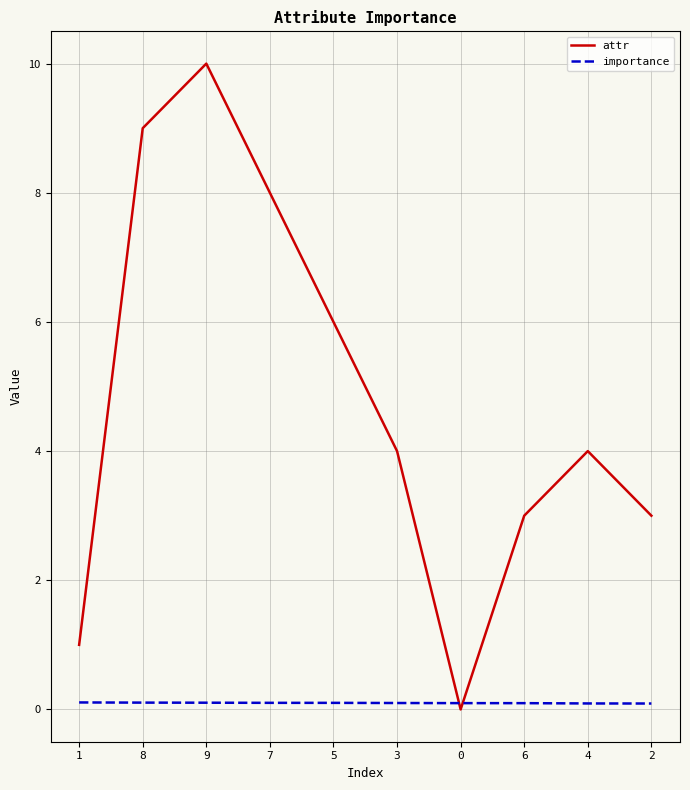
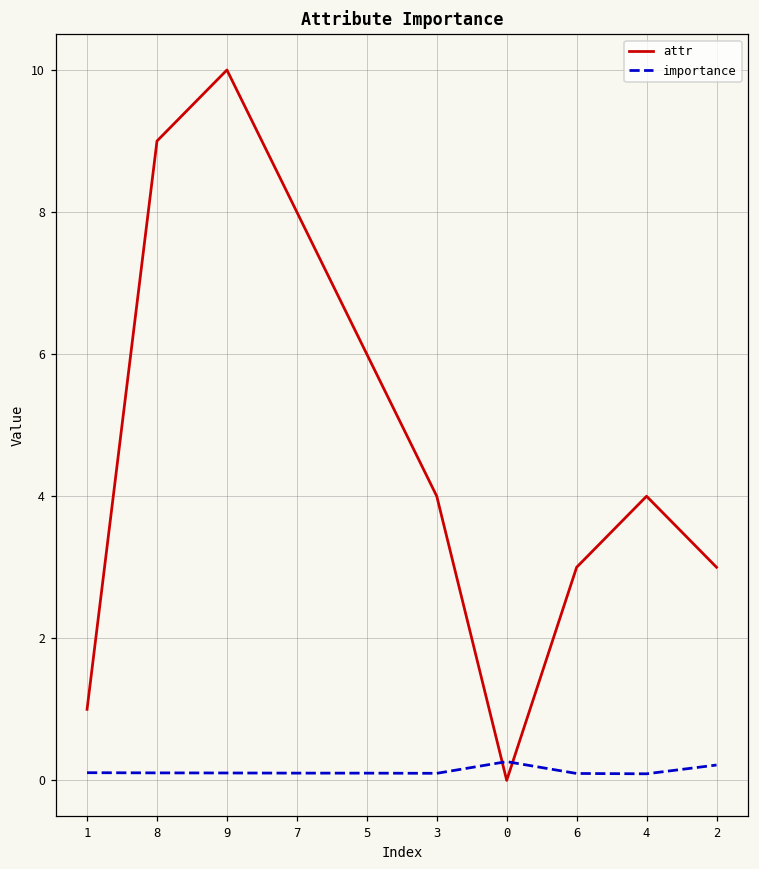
  {
    "attr": {
      "1": 1.0,
      "8": 9.0,
      "9": 10.0,
      "7": 8.0,
      "5": 6.0,
      "3": 4.0,
      "0": 0.0,
      "6": 3.0,
      "4": 4.0,
      "2": 3.0
    },
    "importance": {
      "1": 0.1,
      "8": 0.1,
      "9": 0.1,
      "7": 0.1,
      "5": 0.1,
      "3": 0.1,
-     "0": 0.1,
+     "0": 0.3,
      "6": 0.1,
      "4": 0.1,
-     "2": 0.1
+     "2": 0.2
    }
  }
